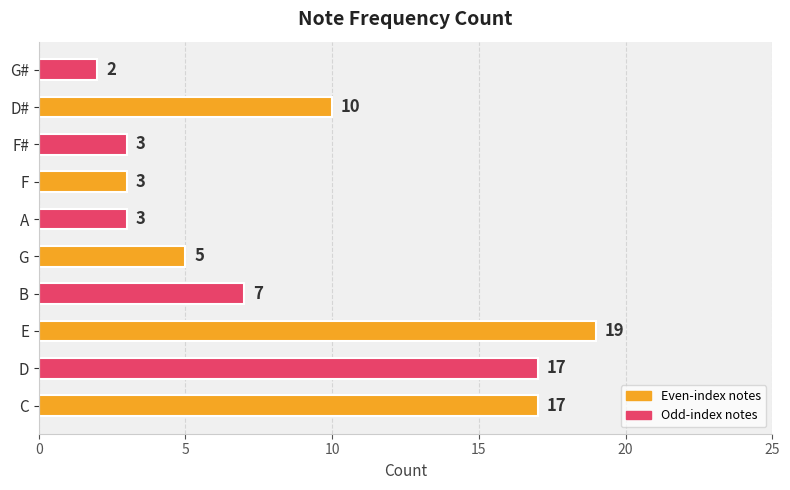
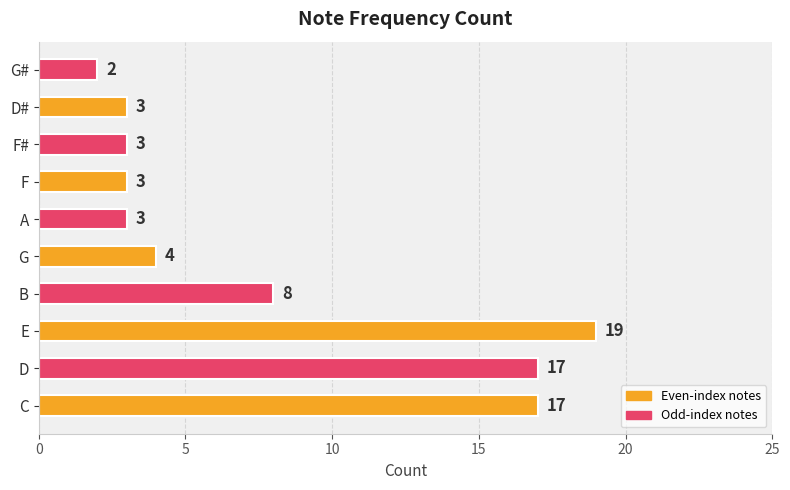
  {
    "G#": 2,
-   "D#": 10,
+   "D#": 3,
    "F#": 3,
    "F": 3,
    "A": 3,
-   "G": 5,
-   "B": 7,
+   "G": 4,
+   "B": 8,
    "E": 19,
    "D": 17,
    "C": 17
  }
